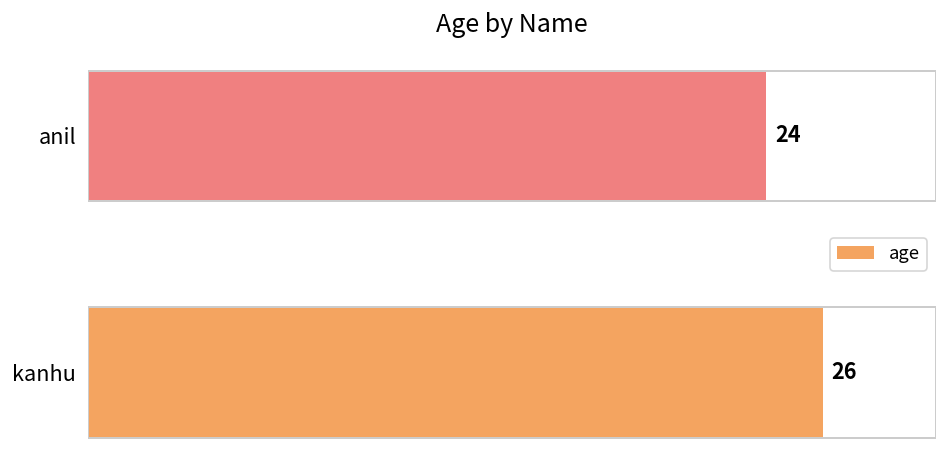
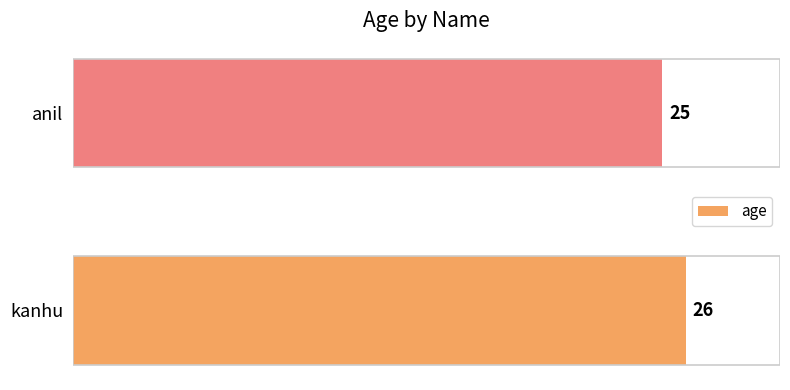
  {
    "age": {
-     "anil": 24
+     "anil": 25
    }
  }
